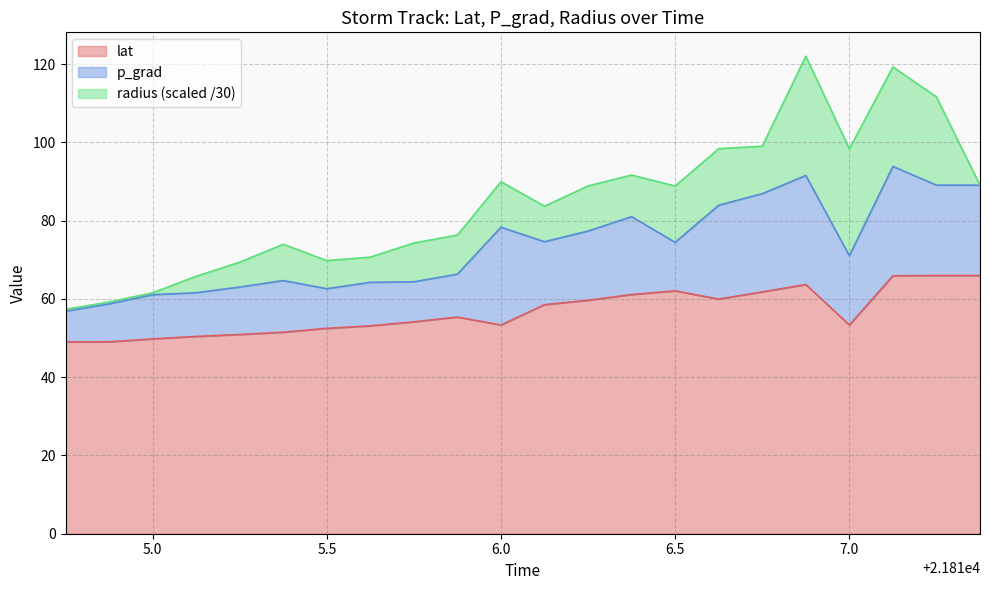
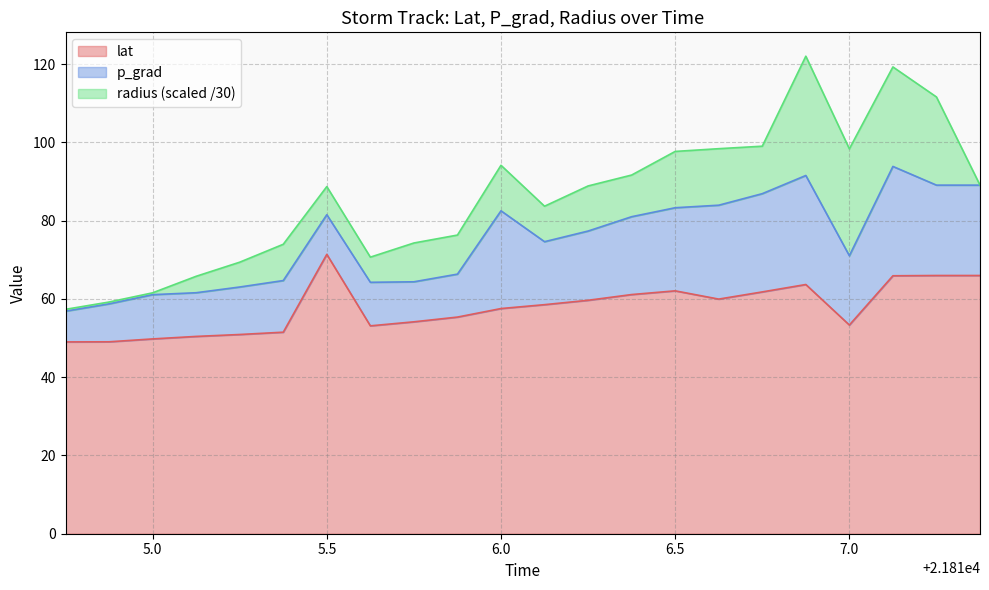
  {
    "lat": {
      "5.0": 50,
-     "5.5": 52,
-     "6.0": 53,
+     "5.5": 71,
+     "6.0": 58,
      "6.5": 62,
      "7.0": 53
    },
    "p_grad": {
      "5.5": 10,
      "6.0": 25,
-     "6.5": 12,
+     "6.5": 21,
      "7.0": 18
    },
    "radius (scaled /30)": {
      "5.5": 7,
      "6.0": 12,
      "6.5": 14,
      "7.0": 27
    }
  }
